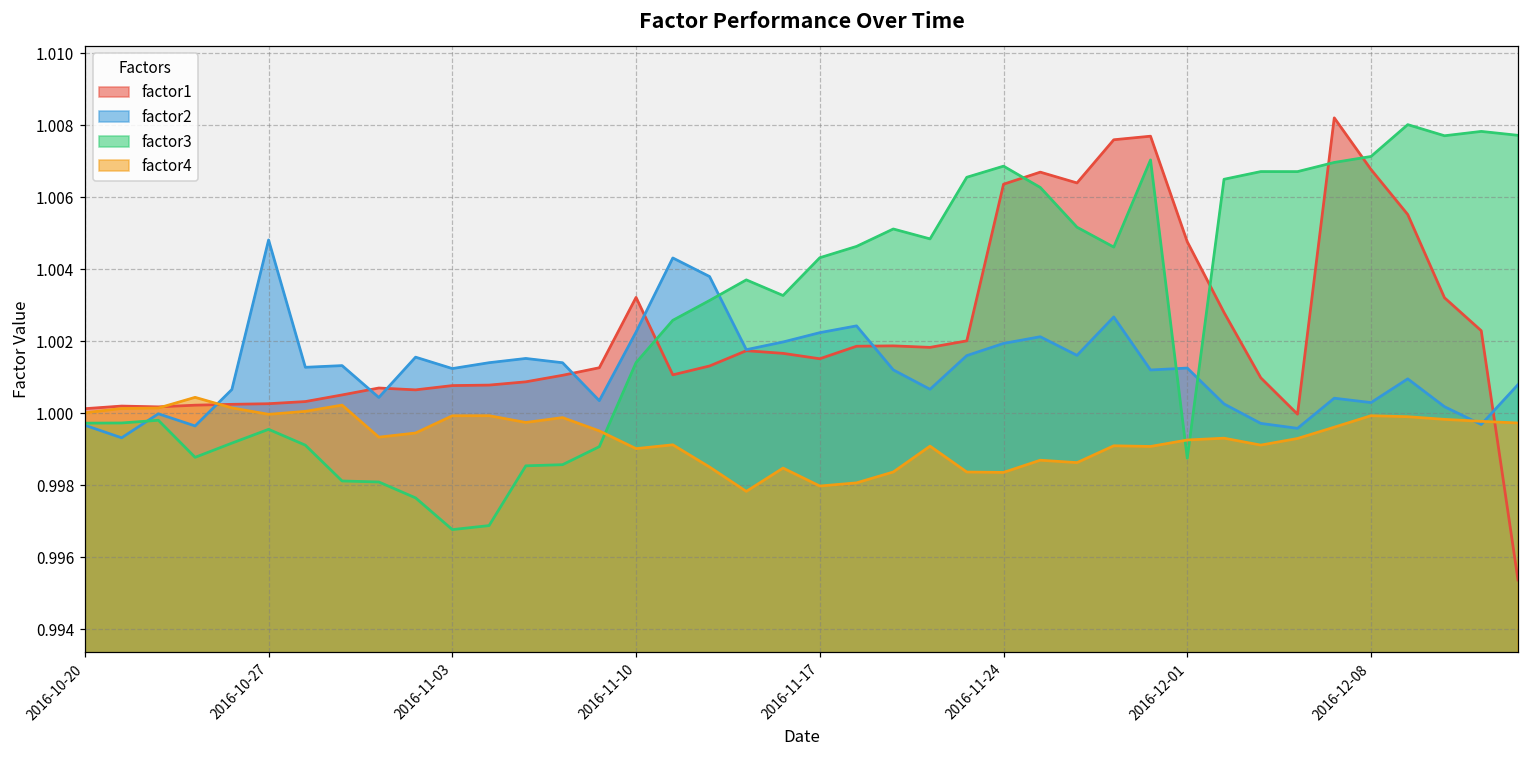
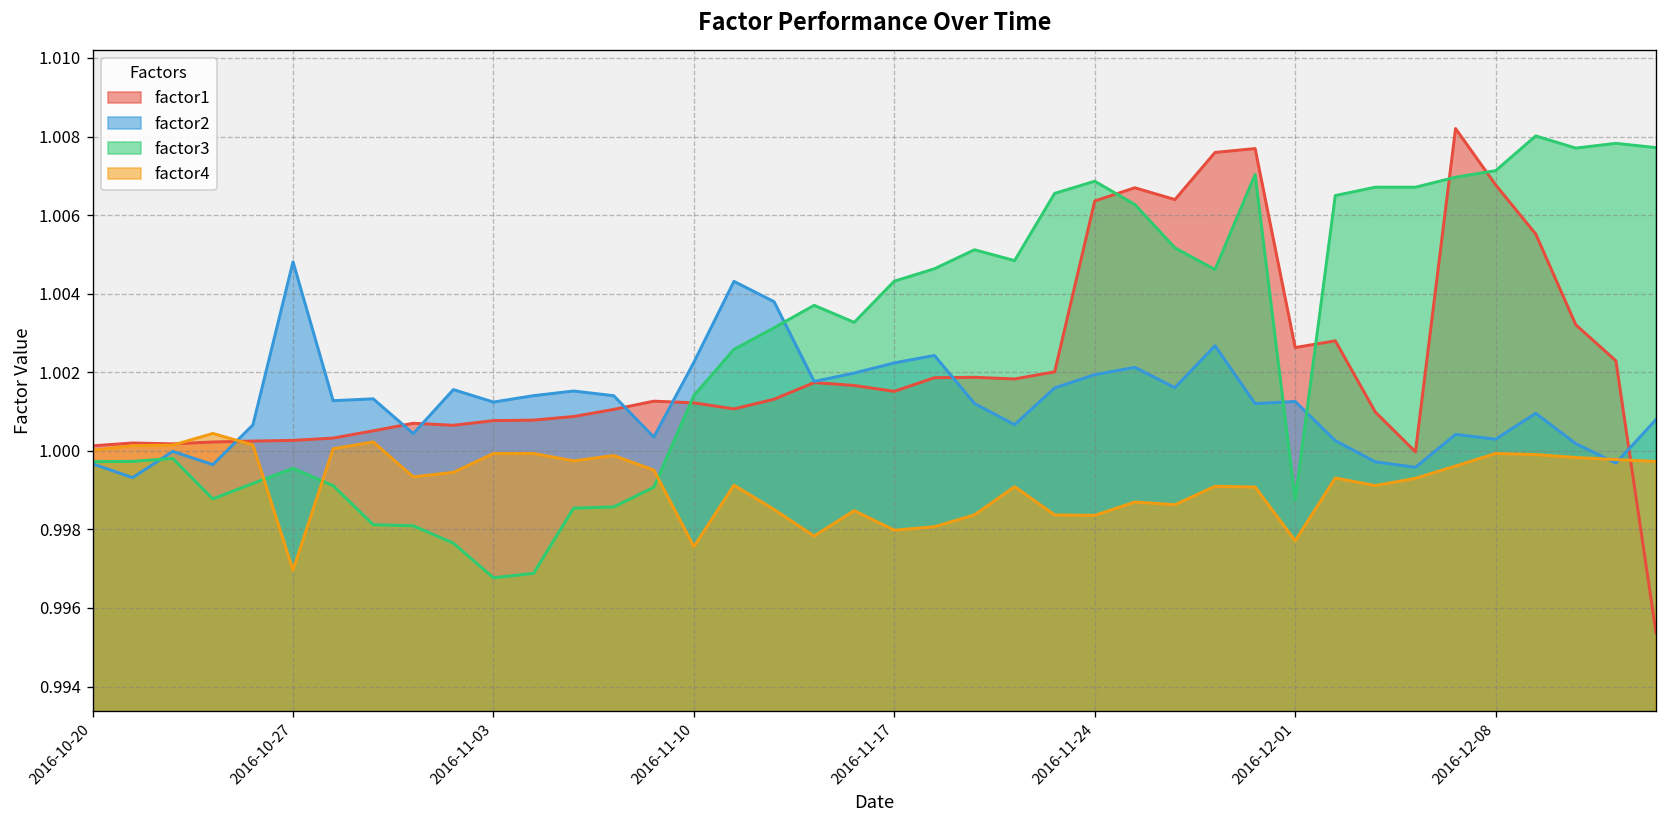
  {
    "factor1": {
      "2016-10-20": 1.0001,
      "2016-10-27": 1.0003,
      "2016-11-03": 1.0008,
-     "2016-11-10": 1.0032,
+     "2016-11-10": 1.0012,
      "2016-11-17": 1.0015,
      "2016-11-24": 1.0064,
-     "2016-12-01": 1.0048,
+     "2016-12-01": 1.0026,
      "2016-12-08": 1.0068
    },
    "factor2": {
      "2016-10-27": 1.0048,
      "2016-11-03": 1.0012,
      "2016-11-10": 1.0023,
      "2016-11-17": 1.0022,
      "2016-11-24": 1.0019,
      "2016-12-01": 1.0013,
      "2016-12-08": 1.0003
    },
    "factor3": {
      "2016-10-27": 0.9996,
      "2016-11-03": 0.9968,
      "2016-11-10": 1.0014,
      "2016-11-17": 1.0043,
      "2016-11-24": 1.0069,
      "2016-12-01": 0.9988,
      "2016-12-08": 1.0071
    },
    "factor4": {
      "2016-10-20": 1.0000,
-     "2016-10-27": 1.0000,
+     "2016-10-27": 0.9970,
      "2016-11-03": 0.9999,
-     "2016-11-10": 0.9990,
+     "2016-11-10": 0.9976,
      "2016-11-17": 0.9980,
      "2016-11-24": 0.9984,
-     "2016-12-01": 0.9993,
+     "2016-12-01": 0.9977,
      "2016-12-08": 0.9999
    }
  }
